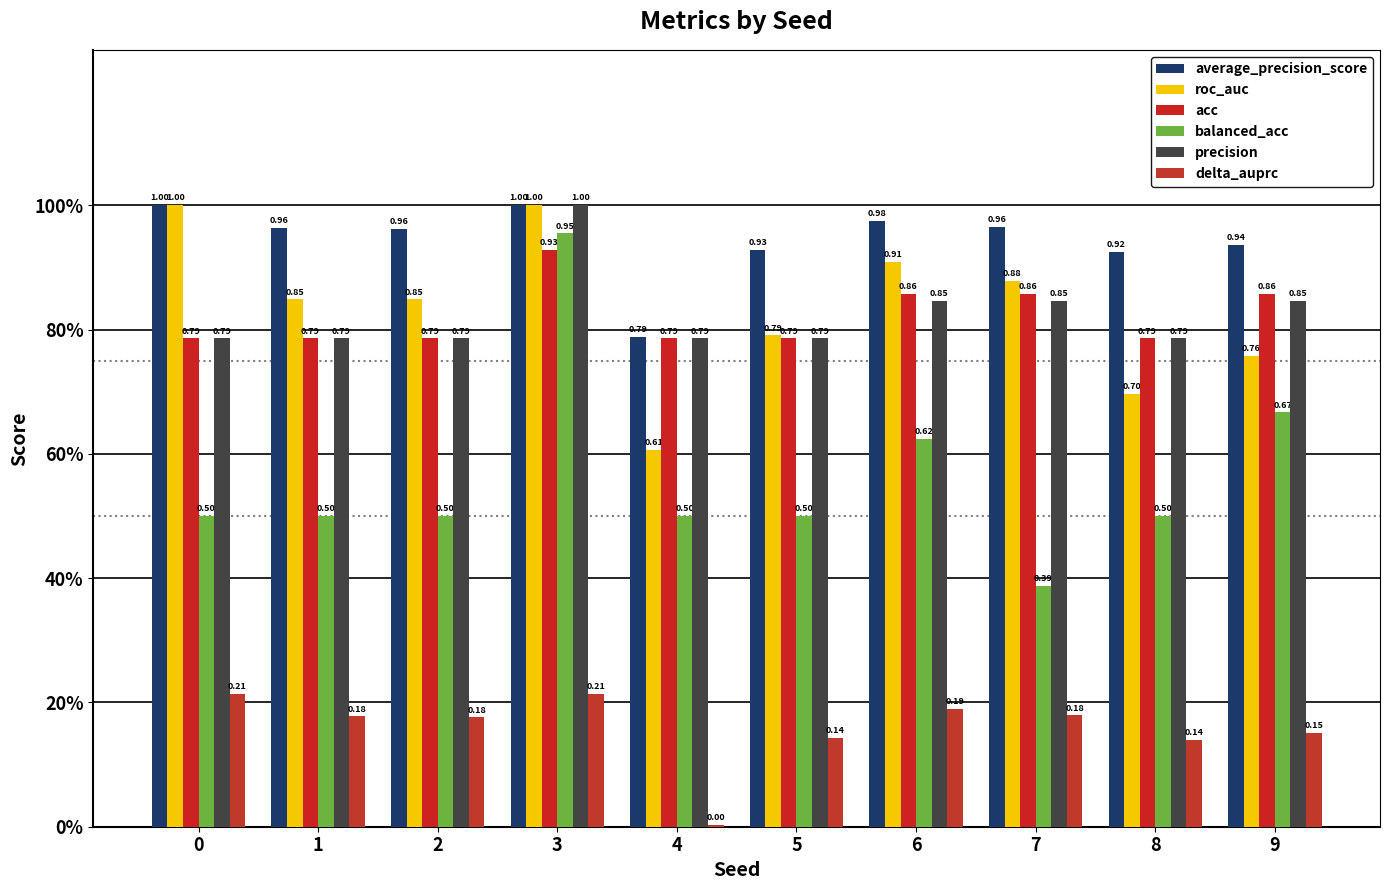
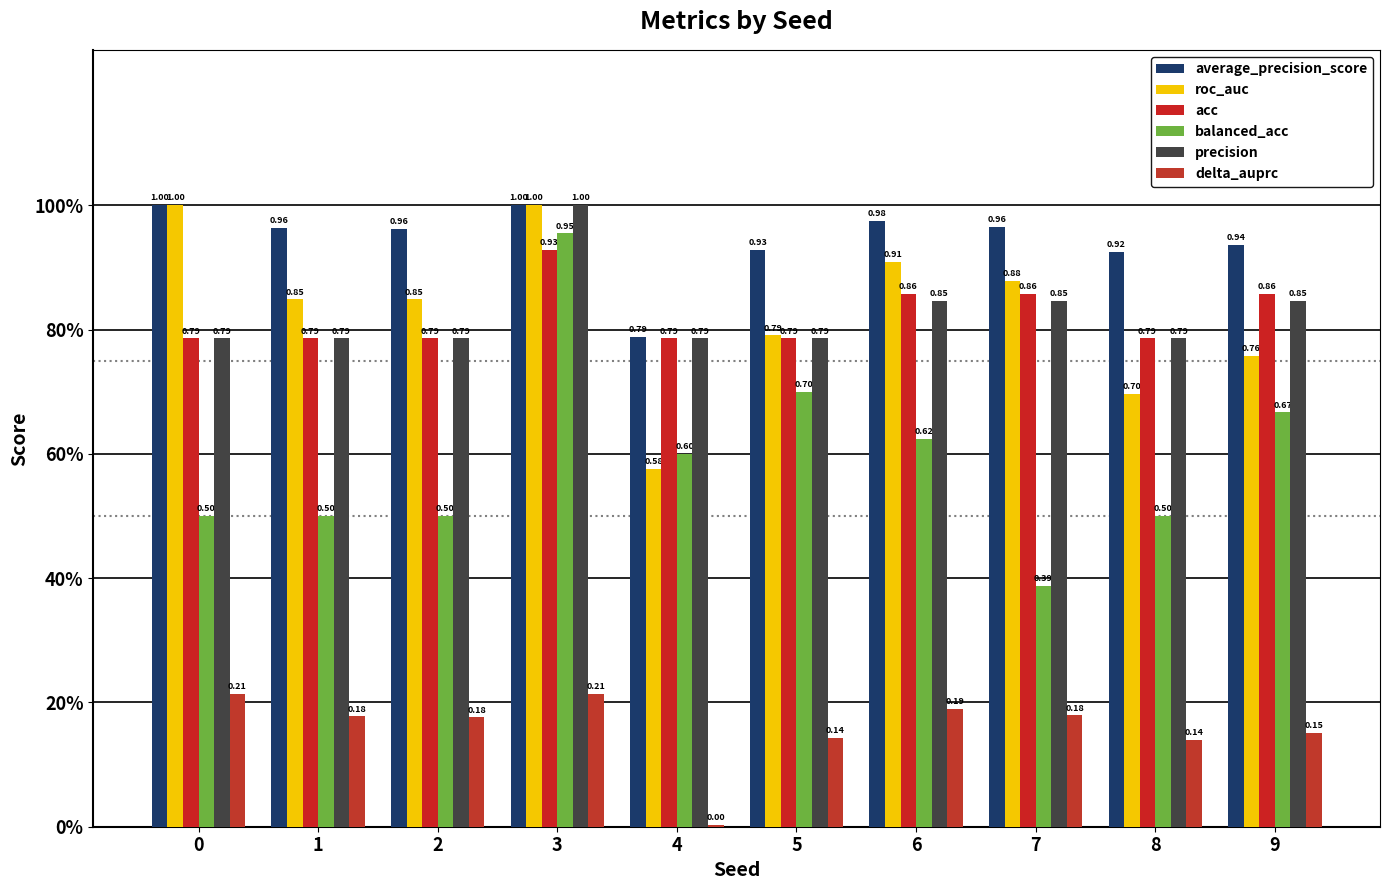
  {
    "roc_auc": {
      "1": 0.85,
      "2": 0.85,
-     "4": 0.61,
+     "4": 0.58,
      "5": 0.79,
      "6": 0.91,
      "7": 0.88,
      "8": 0.70,
      "9": 0.76
    },
    "balanced_acc": {
      "0": 0.50,
      "1": 0.50,
      "2": 0.50,
      "3": 0.95,
-     "4": 0.50,
-     "5": 0.50,
+     "4": 0.60,
+     "5": 0.70,
      "6": 0.62,
      "7": 0.39,
      "8": 0.50,
      "9": 0.67
    }
  }
